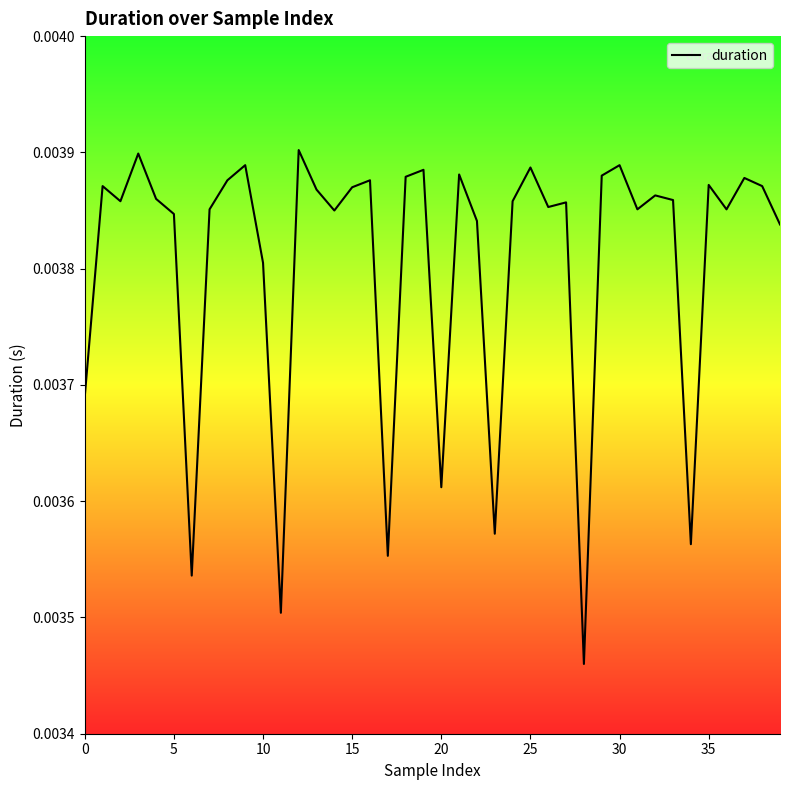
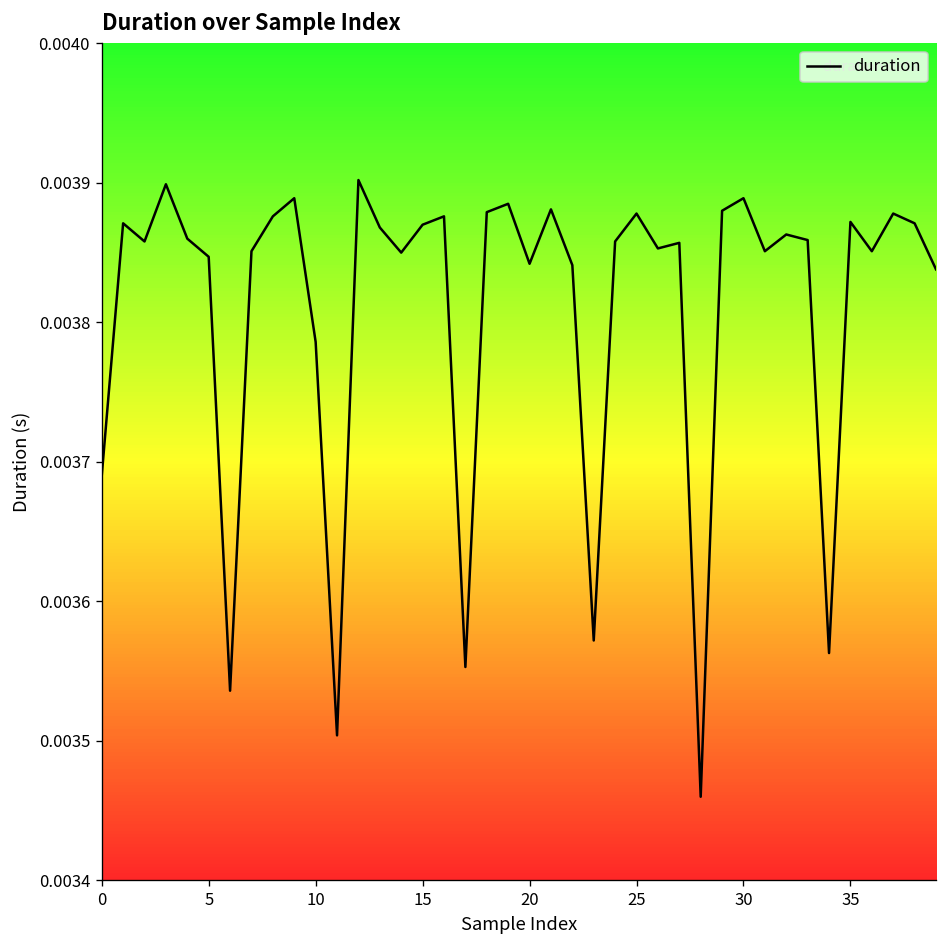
  {
    "0": 0.003690,
    "5": 0.003847,
-   "10": 0.003805,
+   "10": 0.003786,
    "15": 0.003870,
-   "20": 0.003612,
-   "25": 0.003887,
+   "20": 0.003842,
+   "25": 0.003878,
    "30": 0.003889,
    "35": 0.003872
  }
